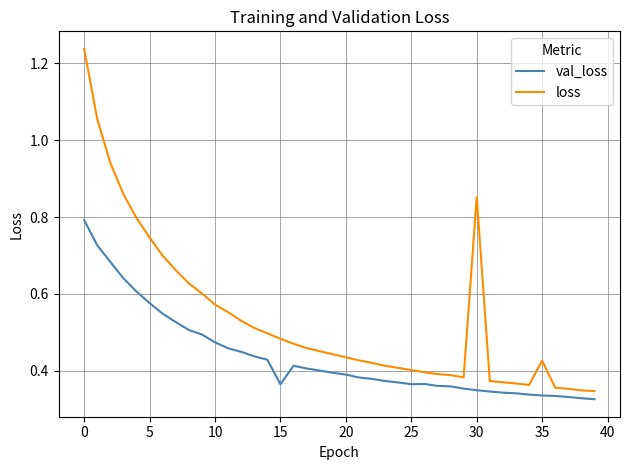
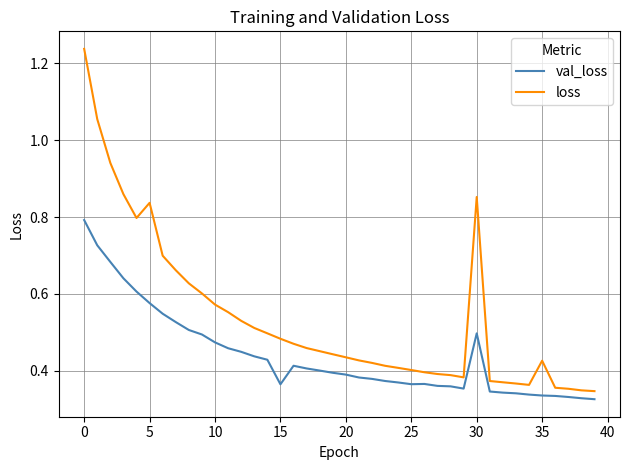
  {
    "val_loss": {
      "0": 0.79,
      "5": 0.58,
      "10": 0.47,
      "15": 0.36,
      "20": 0.39,
      "25": 0.36,
-     "30": 0.35,
+     "30": 0.50,
      "35": 0.34
    },
    "loss": {
      "0": 1.24,
-     "5": 0.75,
+     "5": 0.84,
      "10": 0.57,
      "15": 0.48,
      "20": 0.43,
      "25": 0.40,
      "30": 0.85,
      "35": 0.43
    }
  }
